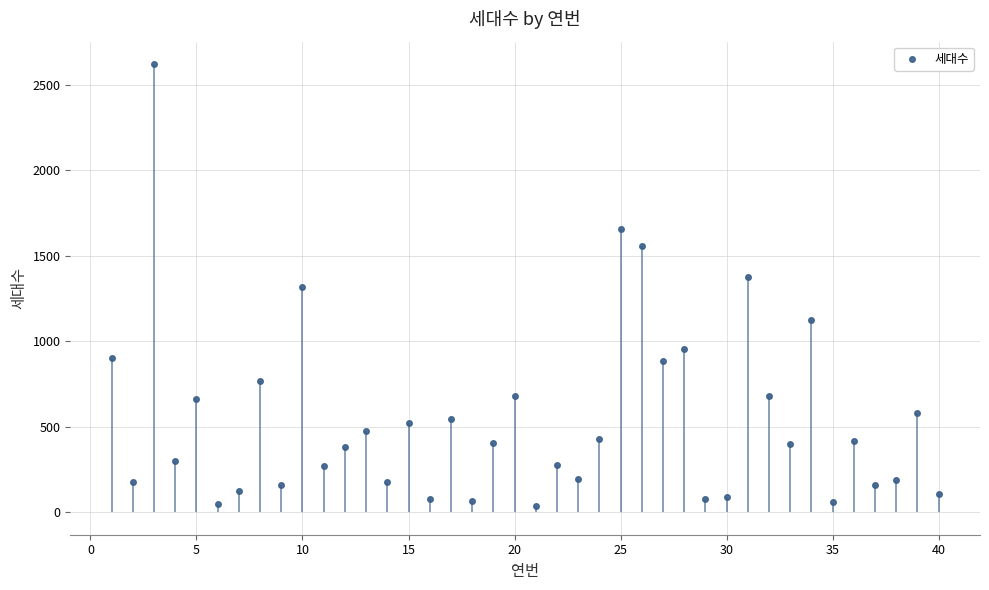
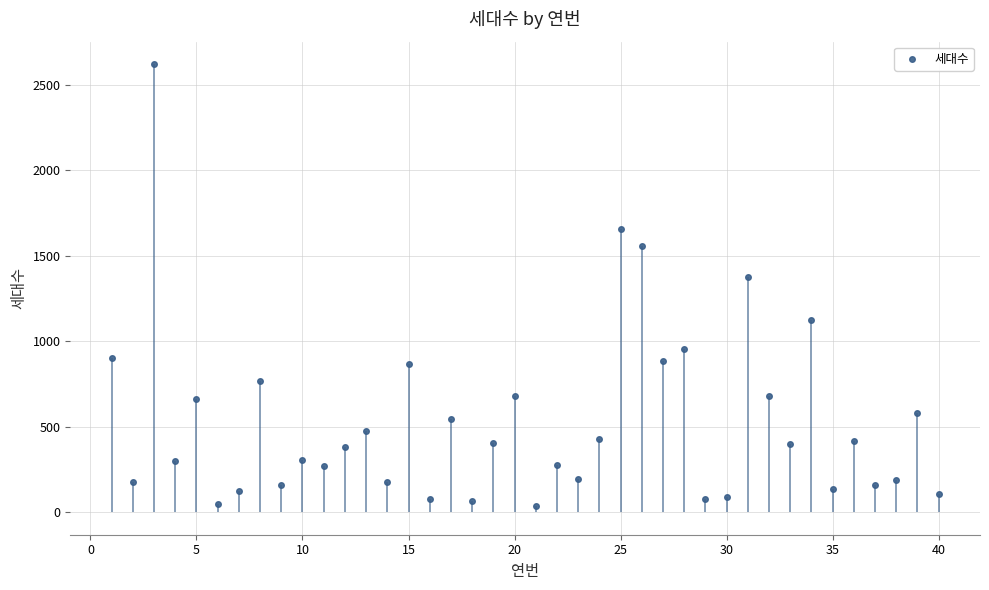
  {
    "5": 660,
-   "10": 1320,
-   "15": 520,
+   "10": 310,
+   "15": 870,
    "20": 680,
    "25": 1660,
    "30": 90,
-   "35": 60,
+   "35": 140,
    "40": 110
  }
